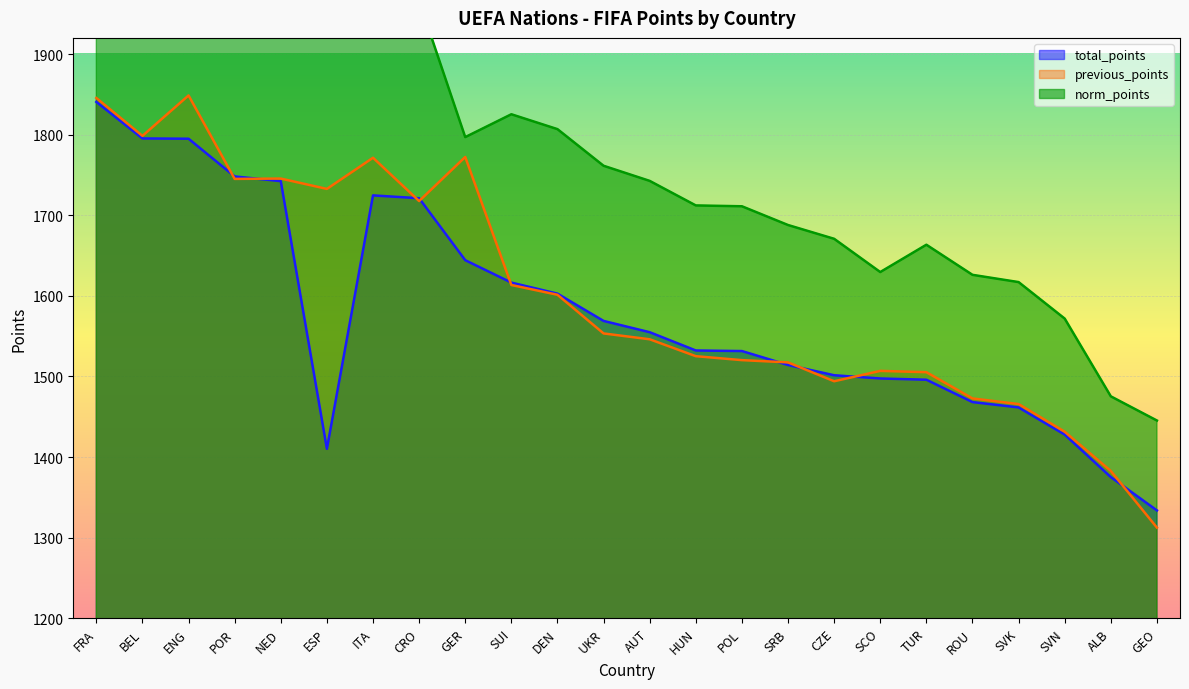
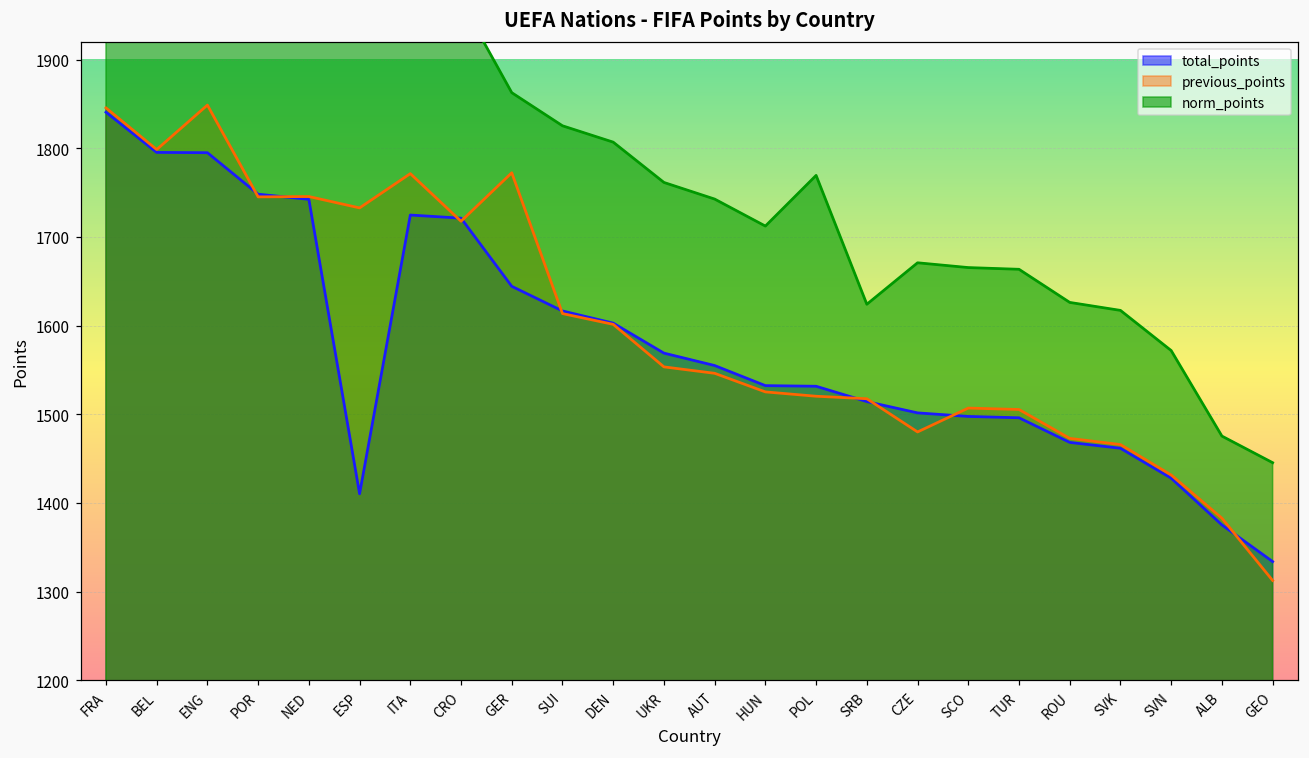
  {
    "total_points": {
      "FRA": 1840,
      "BEL": 1800,
      "ENG": 1790,
      "ESP": 1410,
      "ITA": 1720,
      "CRO": 1720,
      "GER": 1640,
      "UKR": 1570,
      "AUT": 1550,
      "HUN": 1530,
      "POL": 1530,
      "SRB": 1510,
      "CZE": 1500,
      "SCO": 1500,
      "TUR": 1500,
      "ROU": 1470,
      "SVK": 1460,
      "SVN": 1430,
      "ALB": 1380,
      "GEO": 1330
    },
    "previous_points": {
      "FRA": 1850,
      "BEL": 1800,
      "ENG": 1850,
      "ESP": 1730,
      "ITA": 1770,
      "CRO": 1720,
      "GER": 1770,
      "UKR": 1550,
      "AUT": 1550,
      "HUN": 1530,
      "POL": 1520,
      "SRB": 1520,
-     "CZE": 1490,
+     "CZE": 1480,
      "SCO": 1510,
      "TUR": 1510,
      "ROU": 1470,
      "SVK": 1470,
      "SVN": 1430,
      "ALB": 1380,
      "GEO": 1310
    },
    "norm_points": {
-     "GER": 1800,
+     "GER": 1860,
      "SUI": 1830,
      "DEN": 1810,
      "UKR": 1760,
      "AUT": 1740,
      "HUN": 1710,
-     "POL": 1710,
-     "SRB": 1690,
+     "POL": 1770,
+     "SRB": 1620,
      "CZE": 1670,
-     "SCO": 1630,
+     "SCO": 1670,
      "TUR": 1660,
      "ROU": 1630,
      "SVK": 1620,
      "SVN": 1570,
      "ALB": 1480,
      "GEO": 1450
    }
  }
